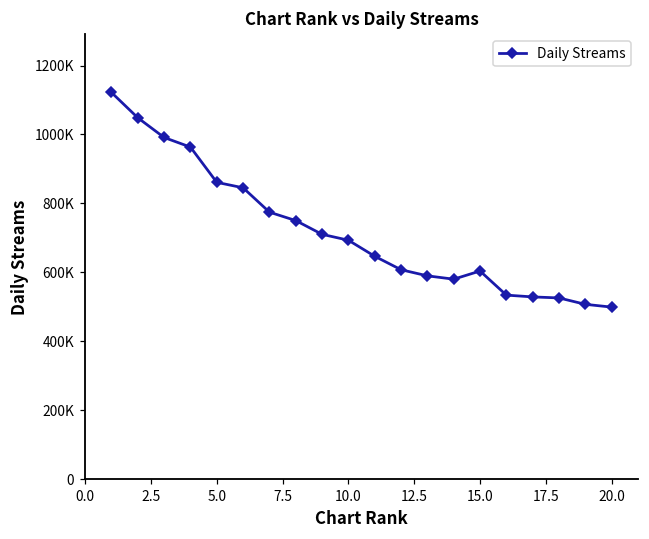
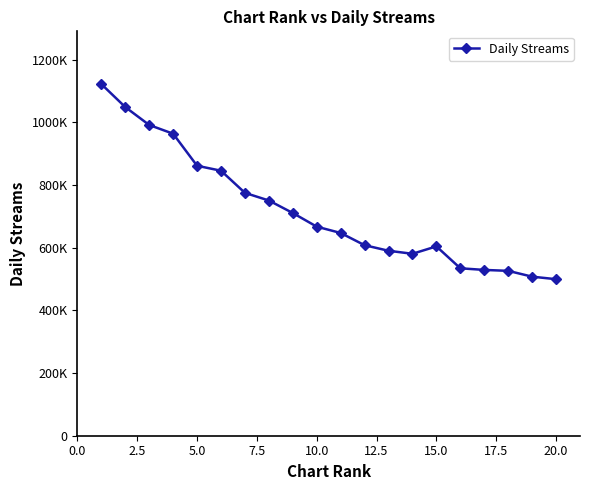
  {
    "5.0": 860000,
-   "10.0": 690000,
+   "10.0": 670000,
    "15.0": 600000,
    "20.0": 500000
  }
